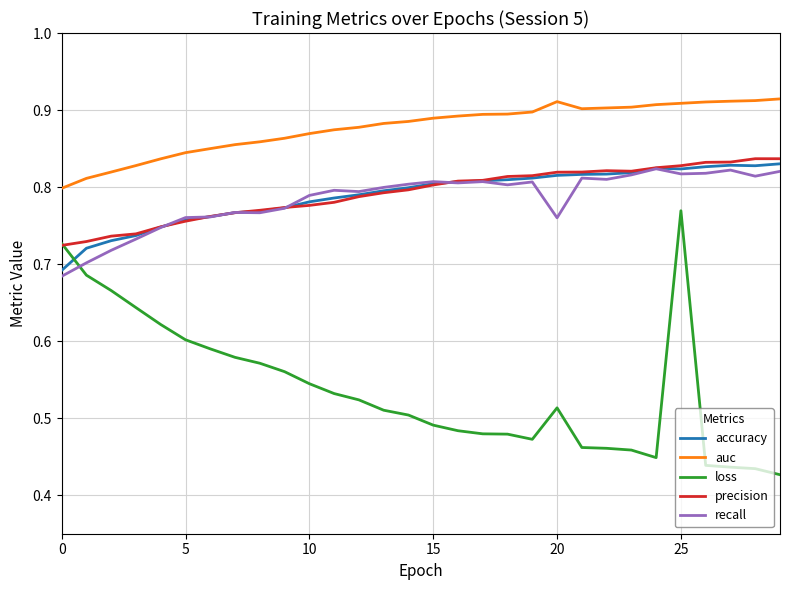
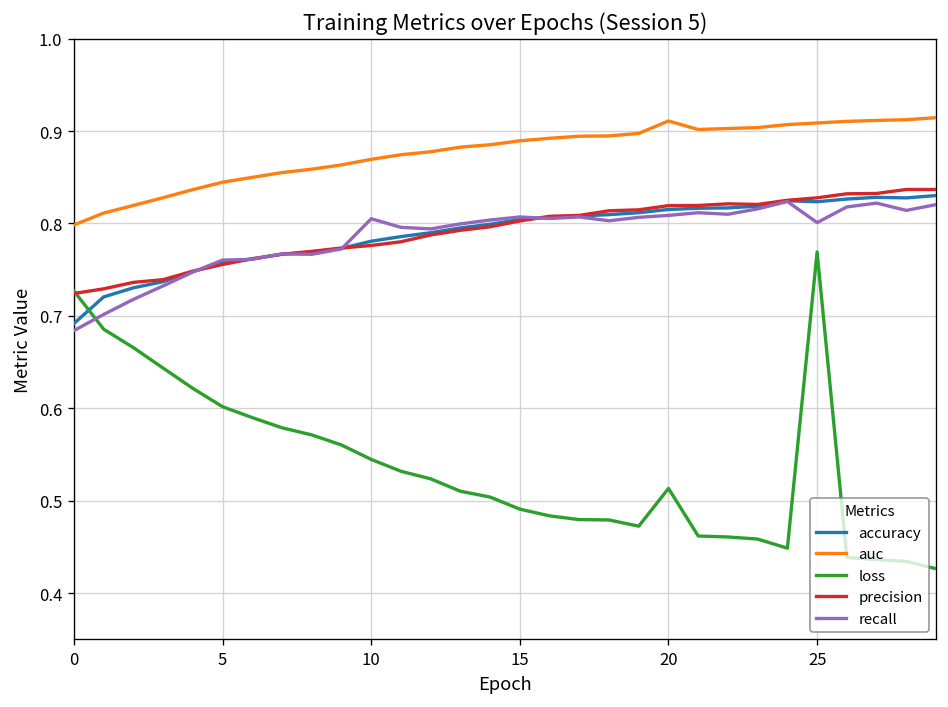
  {
    "accuracy": {
      "0": 0.69,
      "10": 0.78,
      "20": 0.82,
      "25": 0.82
    },
    "auc": {
      "0": 0.80,
      "5": 0.84,
      "10": 0.87,
      "15": 0.89,
      "20": 0.91,
      "25": 0.91
    },
    "loss": {
      "5": 0.60,
      "10": 0.54,
      "15": 0.49,
      "20": 0.51,
      "25": 0.77
    },
    "precision": {
      "10": 0.78,
      "20": 0.82,
      "25": 0.83
    },
    "recall": {
      "0": 0.68,
-     "10": 0.79,
-     "20": 0.76,
-     "25": 0.82
+     "10": 0.81,
+     "20": 0.81,
+     "25": 0.80
    }
  }
